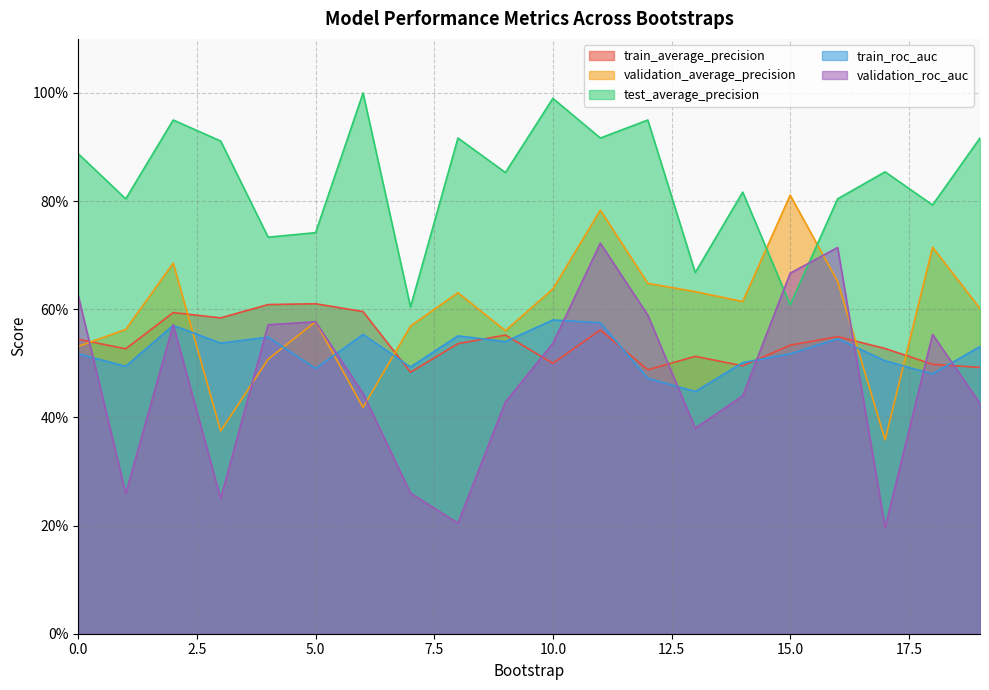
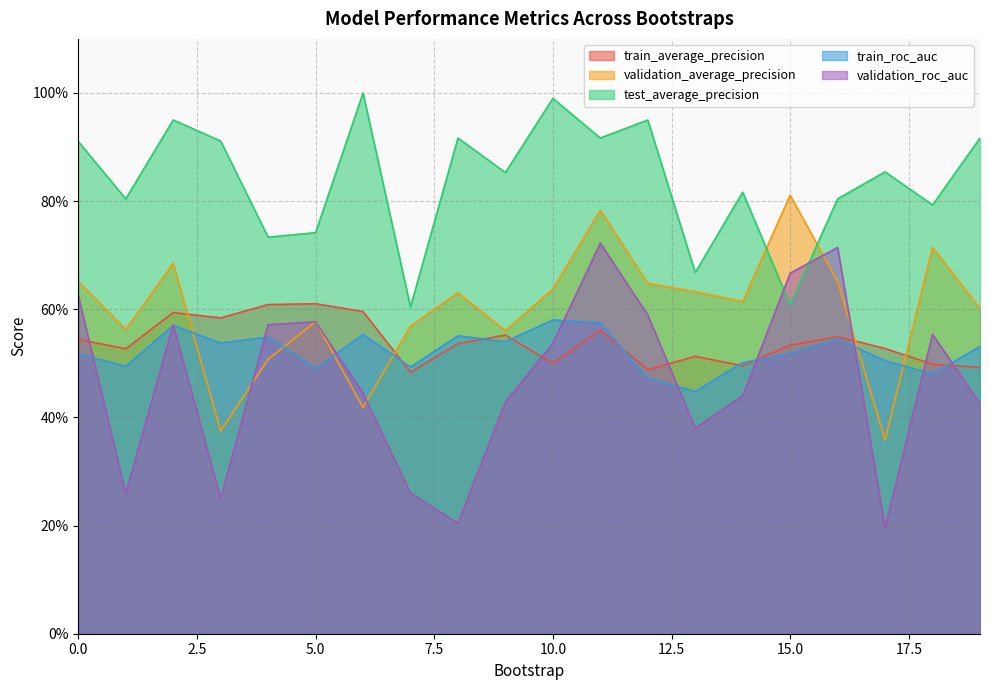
  {
    "train_average_precision": {
      "0.0": "54%",
      "5.0": "61%",
      "10.0": "50%",
      "15.0": "53%"
    },
    "validation_average_precision": {
-     "0.0": "53%",
+     "0.0": "65%",
      "10.0": "64%",
      "15.0": "81%"
    },
    "test_average_precision": {
-     "0.0": "89%",
+     "0.0": "91%",
      "5.0": "74%",
      "10.0": "99%",
      "15.0": "61%"
    },
    "train_roc_auc": {
      "0.0": "52%",
      "5.0": "49%",
      "10.0": "58%",
      "15.0": "52%"
    },
    "validation_roc_auc": {
      "0.0": "63%",
      "10.0": "54%",
      "15.0": "67%"
    }
  }
